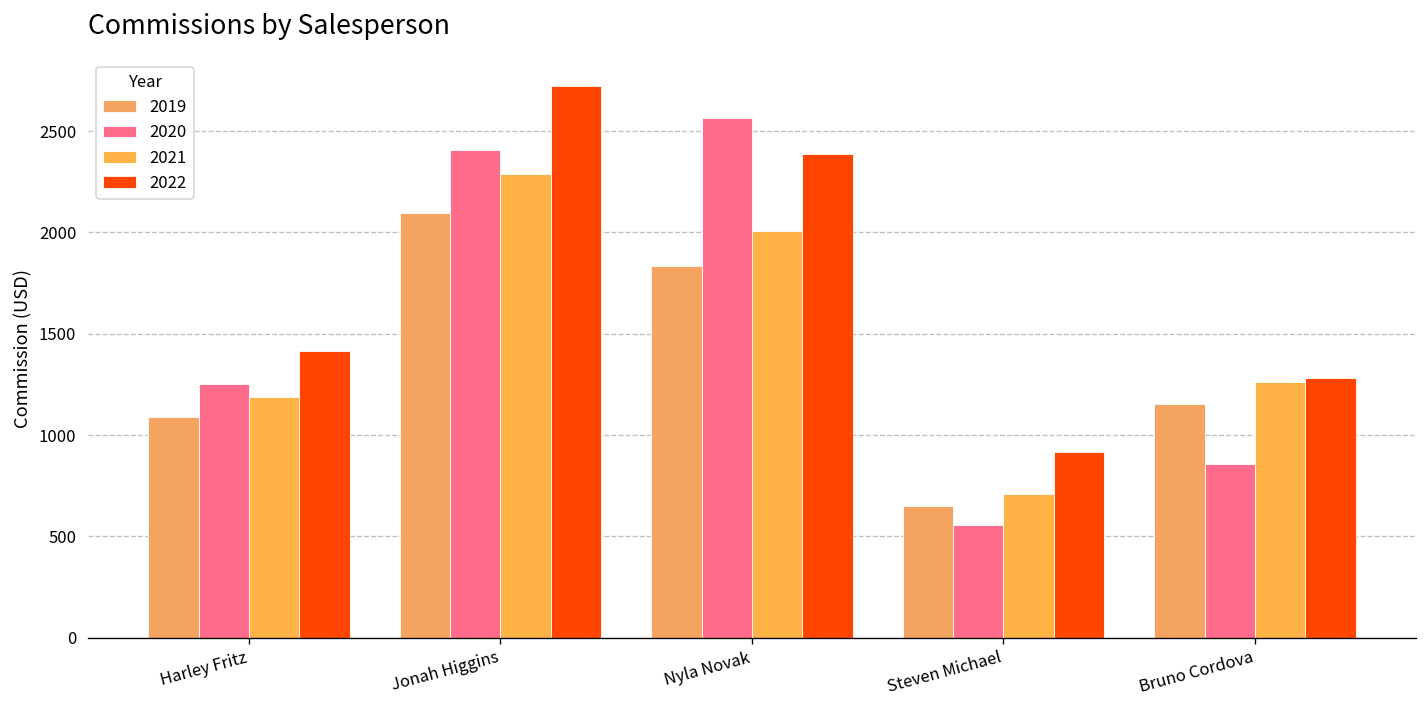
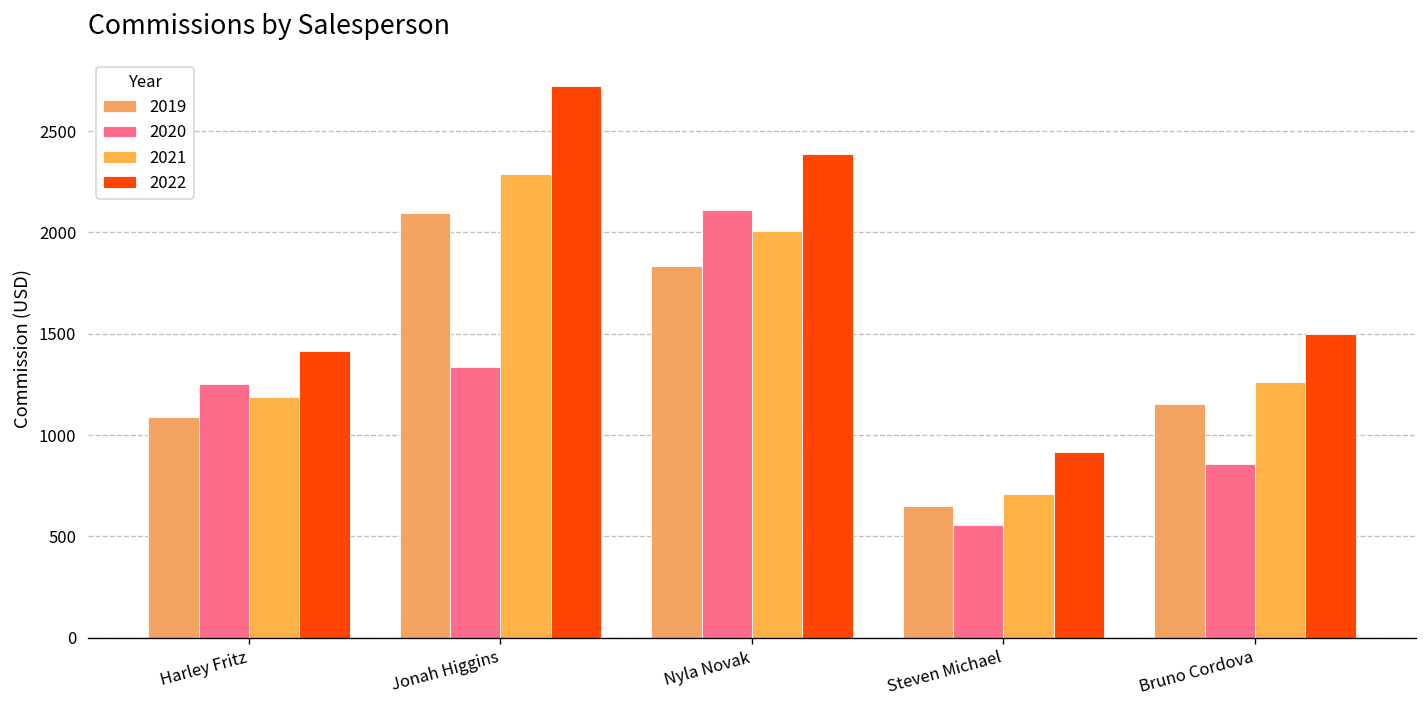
  {
    "2020": {
      "Harley Fritz": 1250,
-     "Jonah Higgins": 2410,
-     "Nyla Novak": 2560,
+     "Jonah Higgins": 1340,
+     "Nyla Novak": 2110,
      "Steven Michael": 560,
      "Bruno Cordova": 860
    },
    "2022": {
      "Harley Fritz": 1410,
      "Jonah Higgins": 2720,
      "Nyla Novak": 2390,
      "Steven Michael": 910,
-     "Bruno Cordova": 1280
+     "Bruno Cordova": 1500
    }
  }
